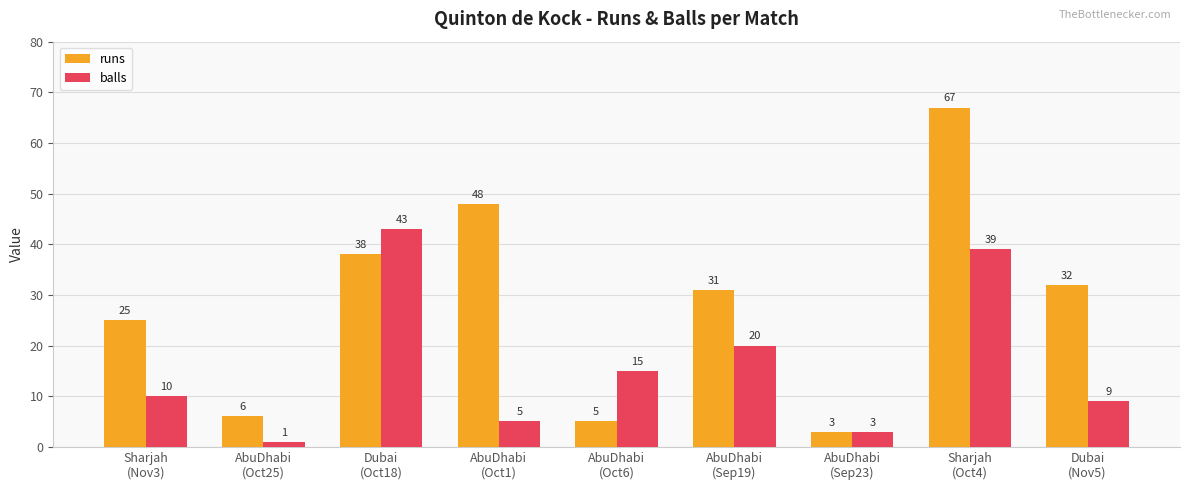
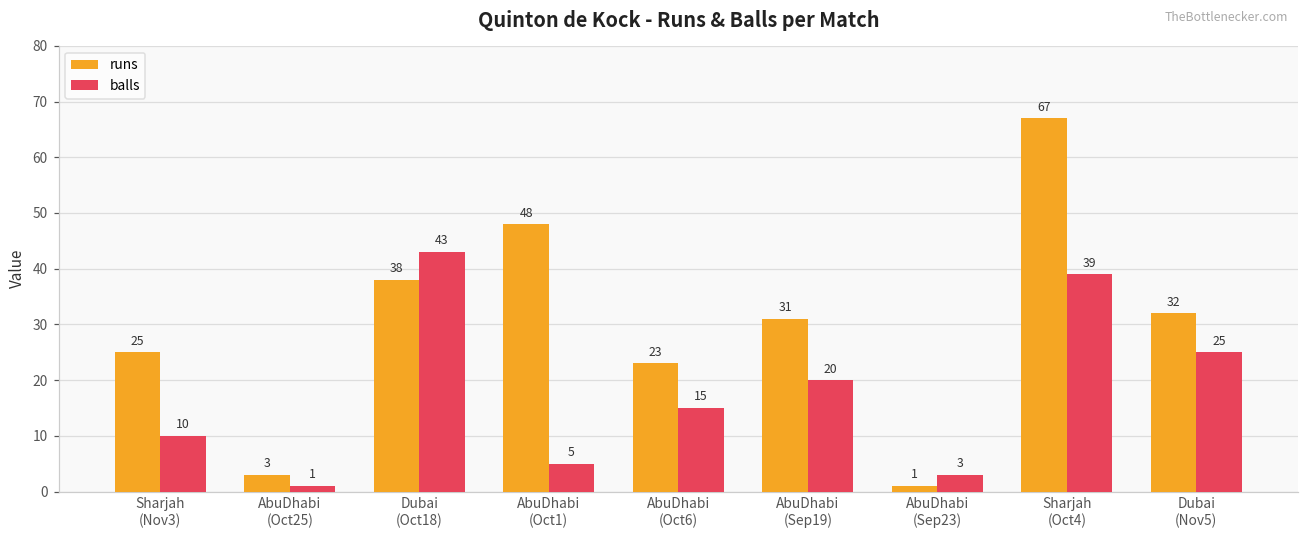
  {
    "runs": {
      "Sharjah (Nov3)": 25,
-     "AbuDhabi (Oct25)": 6,
+     "AbuDhabi (Oct25)": 3,
      "Dubai (Oct18)": 38,
      "AbuDhabi (Oct1)": 48,
-     "AbuDhabi (Oct6)": 5,
+     "AbuDhabi (Oct6)": 23,
      "AbuDhabi (Sep19)": 31,
-     "AbuDhabi (Sep23)": 3,
+     "AbuDhabi (Sep23)": 1,
      "Sharjah (Oct4)": 67,
      "Dubai (Nov5)": 32
    },
    "balls": {
      "Sharjah (Nov3)": 10,
      "AbuDhabi (Oct25)": 1,
      "Dubai (Oct18)": 43,
      "AbuDhabi (Oct1)": 5,
      "AbuDhabi (Oct6)": 15,
      "AbuDhabi (Sep19)": 20,
      "AbuDhabi (Sep23)": 3,
      "Sharjah (Oct4)": 39,
-     "Dubai (Nov5)": 9
+     "Dubai (Nov5)": 25
    }
  }
